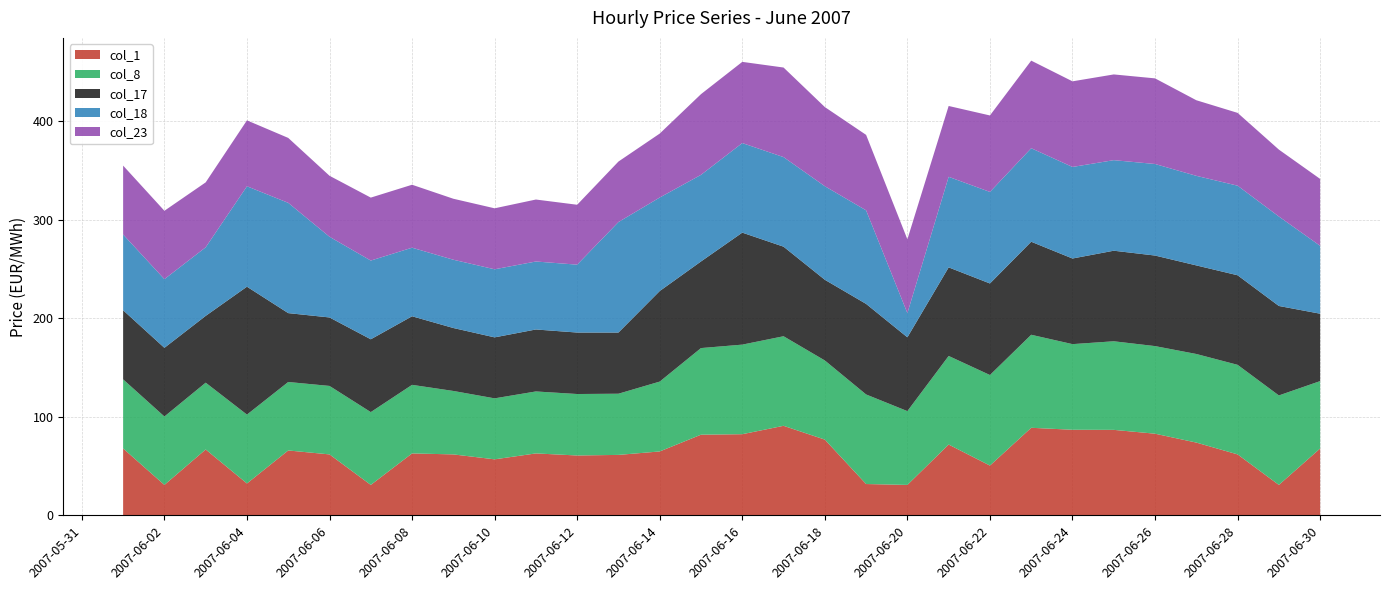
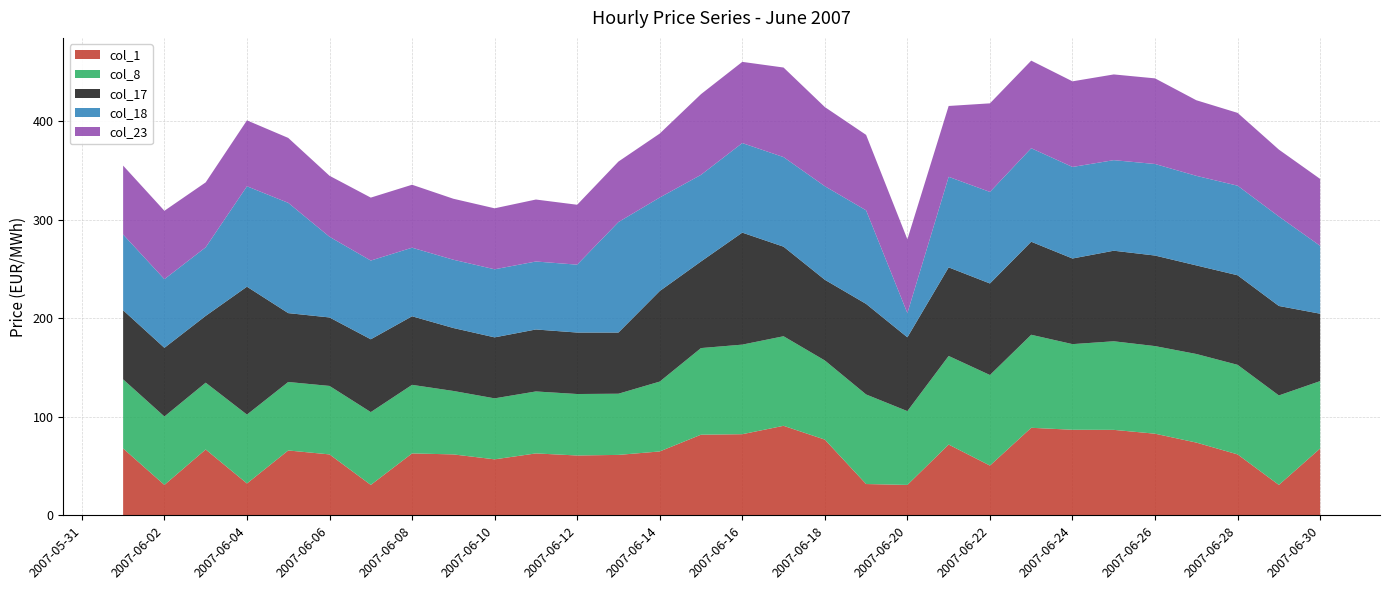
  {
    "col_1": {
      "2007-06-02": 30,
      "2007-06-04": 30,
      "2007-06-06": 60,
      "2007-06-08": 60,
      "2007-06-10": 60,
      "2007-06-12": 60,
      "2007-06-14": 60,
      "2007-06-16": 80,
      "2007-06-18": 80,
      "2007-06-20": 30,
      "2007-06-22": 50,
      "2007-06-24": 90,
      "2007-06-26": 80,
      "2007-06-28": 60,
      "2007-06-30": 70
    },
    "col_8": {
      "2007-06-02": 70,
      "2007-06-04": 70,
      "2007-06-06": 70,
      "2007-06-08": 70,
      "2007-06-10": 60,
      "2007-06-12": 60,
      "2007-06-14": 70,
      "2007-06-16": 90,
      "2007-06-18": 80,
      "2007-06-20": 70,
      "2007-06-22": 90,
      "2007-06-24": 90,
      "2007-06-26": 90,
      "2007-06-28": 90,
      "2007-06-30": 70
    },
    "col_17": {
      "2007-06-02": 70,
      "2007-06-04": 130,
      "2007-06-06": 70,
      "2007-06-08": 70,
      "2007-06-10": 60,
      "2007-06-12": 60,
      "2007-06-14": 90,
      "2007-06-16": 110,
      "2007-06-18": 80,
      "2007-06-20": 70,
      "2007-06-22": 90,
      "2007-06-24": 90,
      "2007-06-26": 90,
      "2007-06-28": 90,
      "2007-06-30": 70
    },
    "col_18": {
      "2007-06-02": 70,
      "2007-06-04": 100,
      "2007-06-06": 80,
      "2007-06-08": 70,
      "2007-06-10": 70,
      "2007-06-12": 70,
      "2007-06-14": 90,
      "2007-06-16": 90,
      "2007-06-18": 90,
      "2007-06-20": 20,
      "2007-06-22": 90,
      "2007-06-24": 90,
      "2007-06-26": 90,
      "2007-06-28": 90,
      "2007-06-30": 70
    },
    "col_23": {
      "2007-06-02": 70,
      "2007-06-04": 70,
      "2007-06-06": 60,
      "2007-06-08": 60,
      "2007-06-10": 60,
      "2007-06-12": 60,
      "2007-06-14": 60,
      "2007-06-16": 80,
      "2007-06-18": 80,
      "2007-06-20": 70,
-     "2007-06-22": 80,
+     "2007-06-22": 90,
      "2007-06-24": 90,
      "2007-06-26": 90,
      "2007-06-28": 70,
      "2007-06-30": 70
    }
  }
